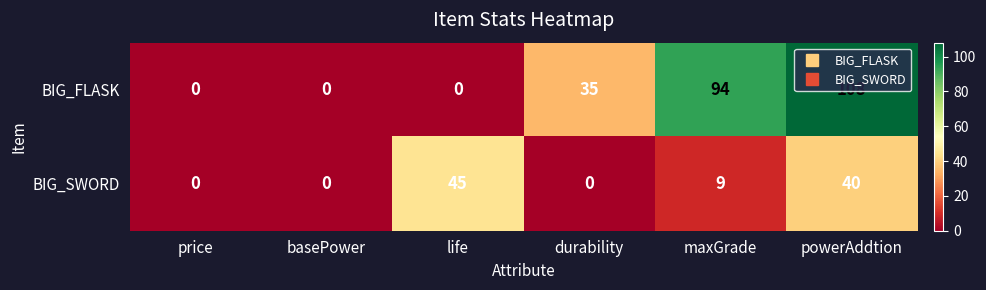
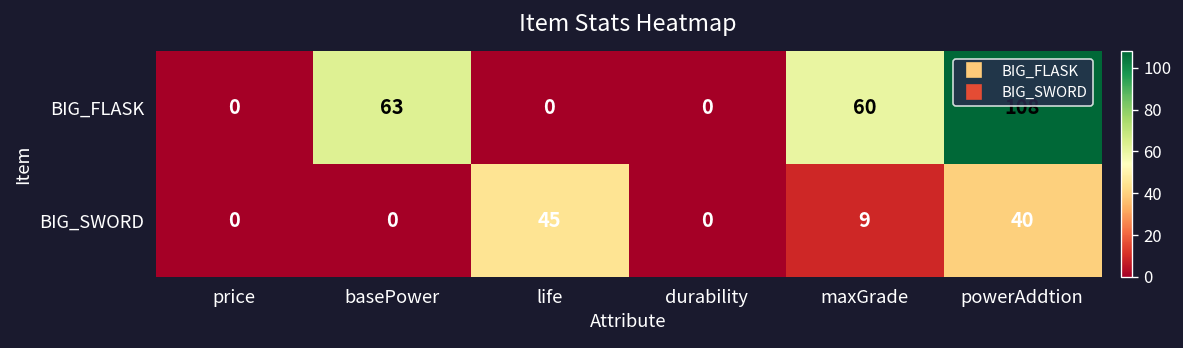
  {
    "BIG_FLASK": {
      "price": 0,
-     "basePower": 0,
+     "basePower": 63,
      "life": 0,
-     "durability": 35,
-     "maxGrade": 94
+     "durability": 0,
+     "maxGrade": 60
    },
    "BIG_SWORD": {
      "price": 0,
      "basePower": 0,
      "life": 45,
      "durability": 0,
      "maxGrade": 9,
      "powerAddtion": 40
    }
  }
